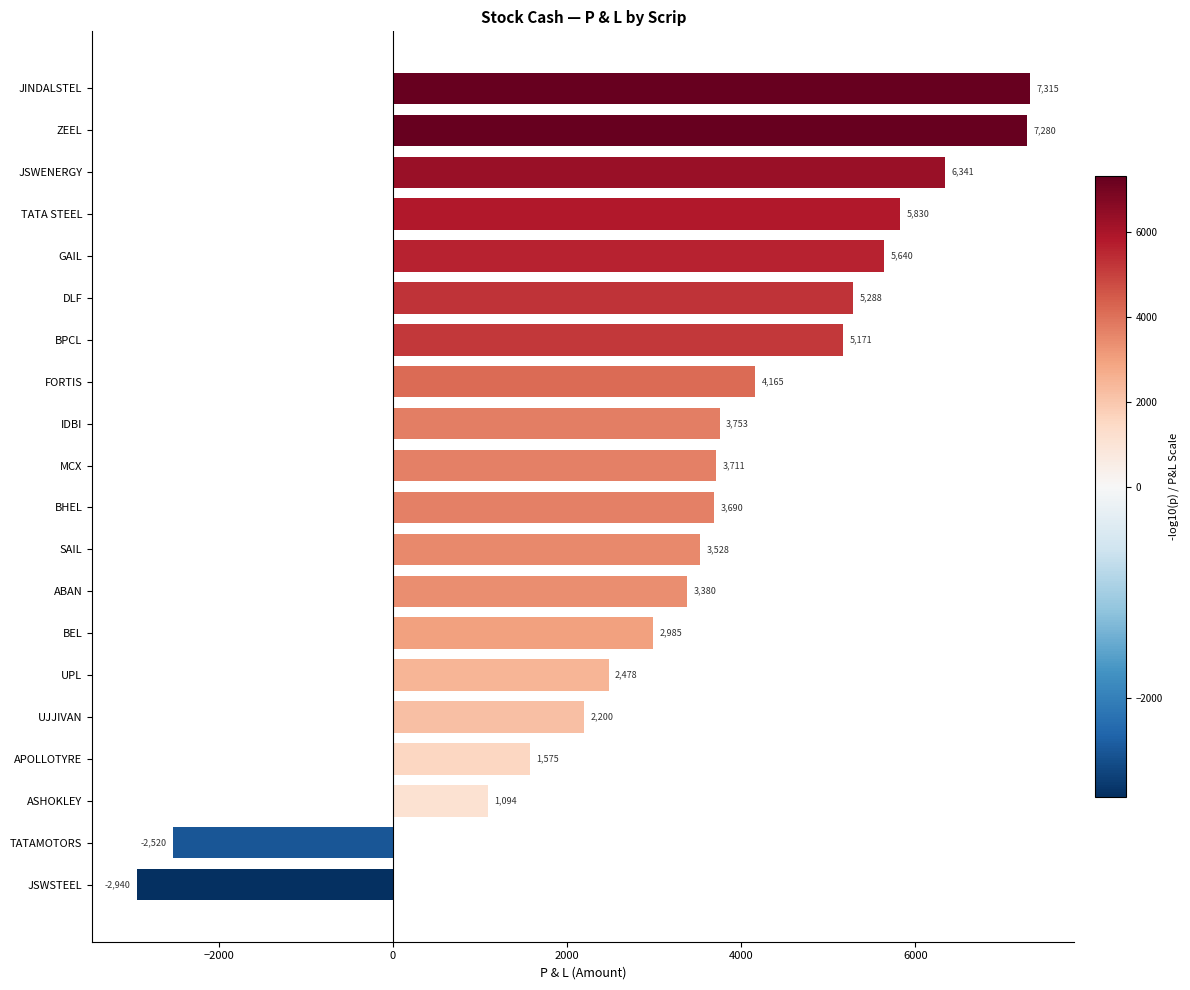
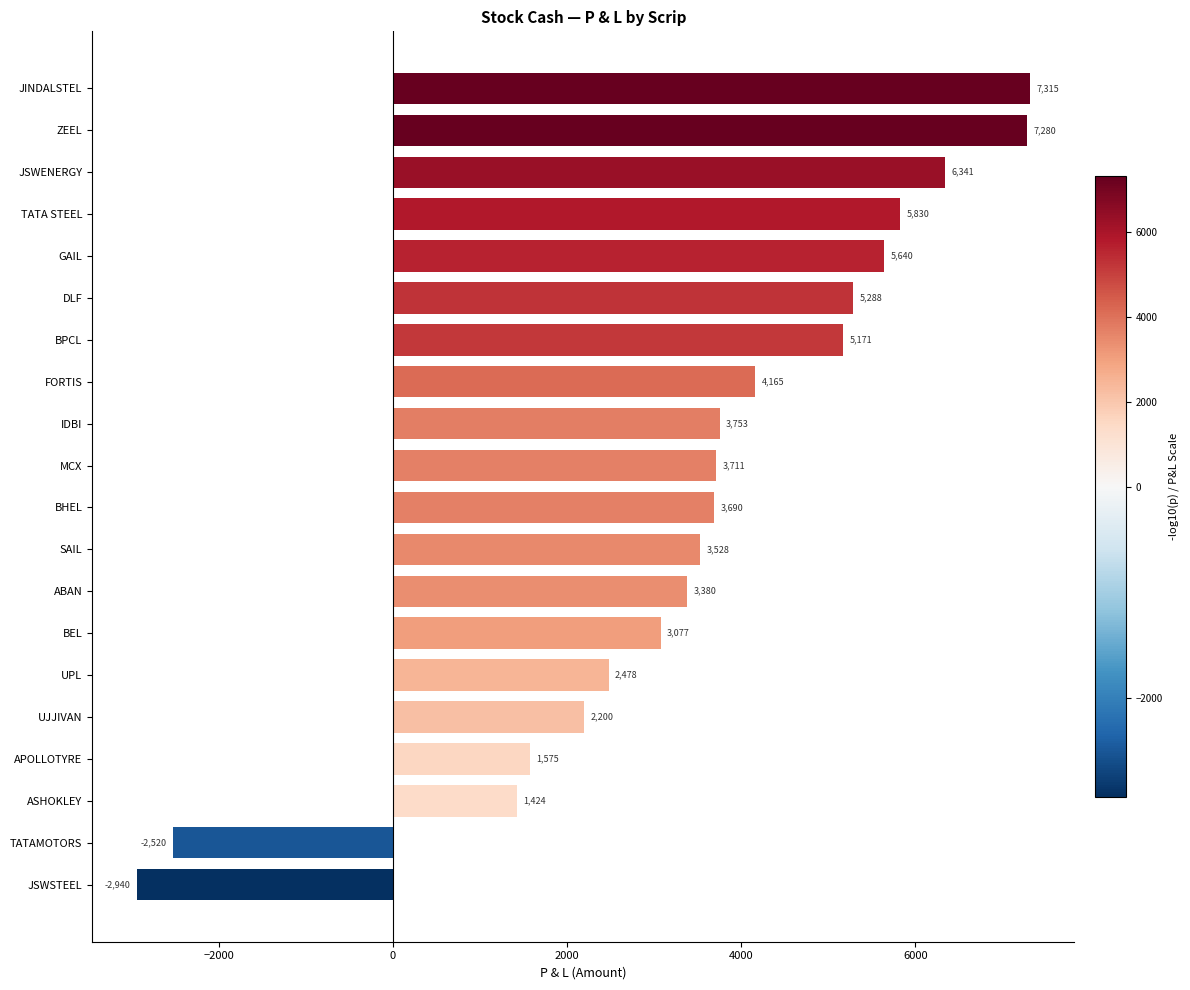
  {
    "JINDALSTEL": "7,315",
    "ZEEL": "7,280",
    "JSWENERGY": "6,341",
    "TATA STEEL": "5,830",
    "GAIL": "5,640",
    "DLF": "5,288",
    "BPCL": "5,171",
    "FORTIS": "4,165",
    "IDBI": "3,753",
    "MCX": "3,711",
    "BHEL": "3,690",
    "SAIL": "3,528",
    "ABAN": "3,380",
-   "BEL": "2,985",
+   "BEL": "3,077",
    "UPL": "2,478",
    "UJJIVAN": "2,200",
    "APOLLOTYRE": "1,575",
-   "ASHOKLEY": "1,094",
+   "ASHOKLEY": "1,424",
    "TATAMOTORS": "-2,520",
    "JSWSTEEL": "-2,940"
  }
